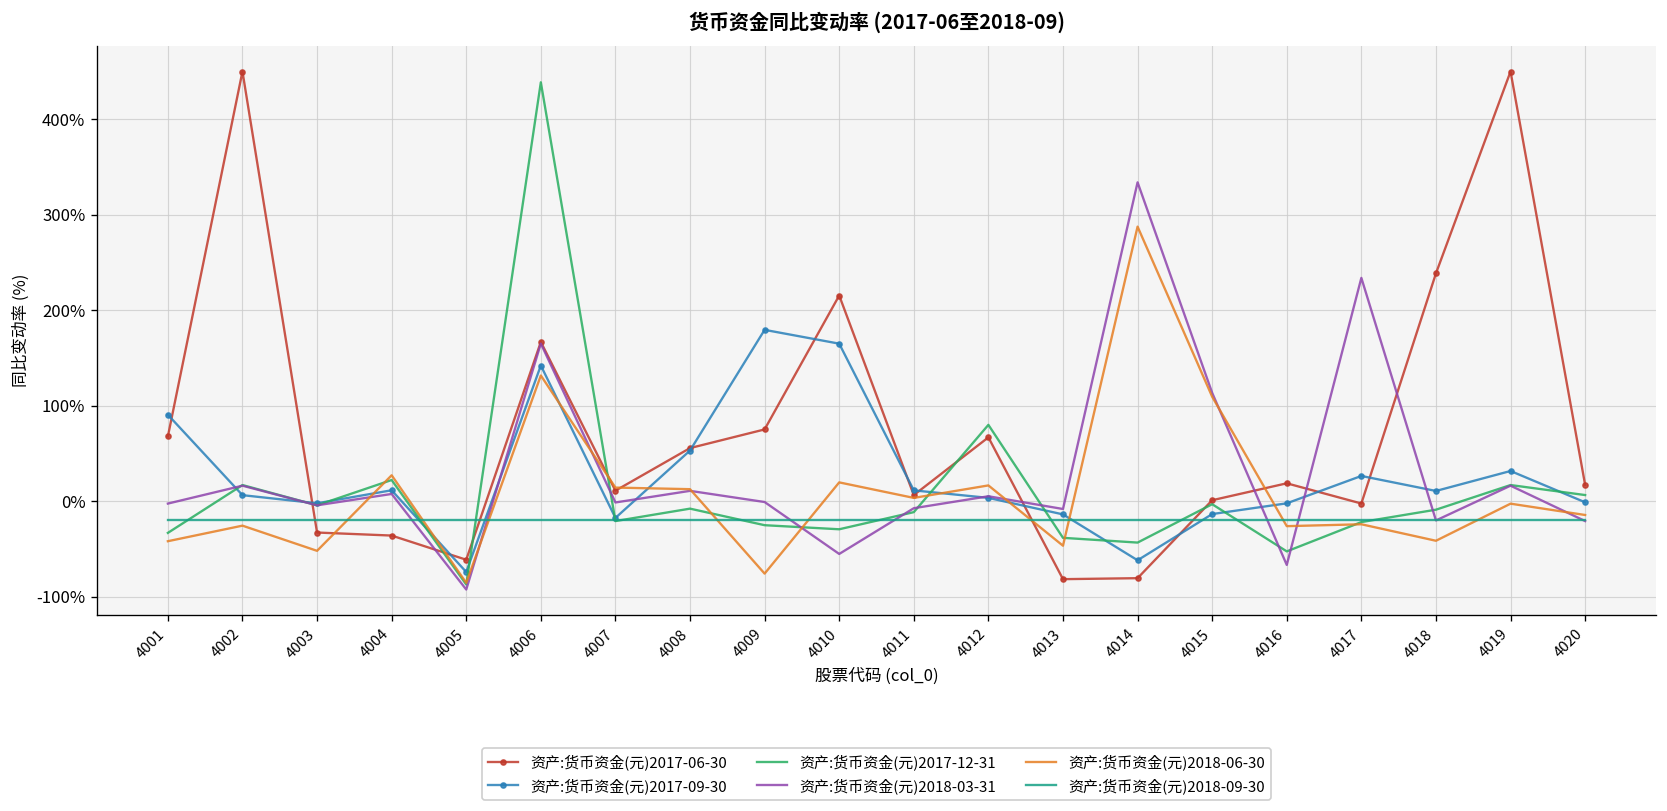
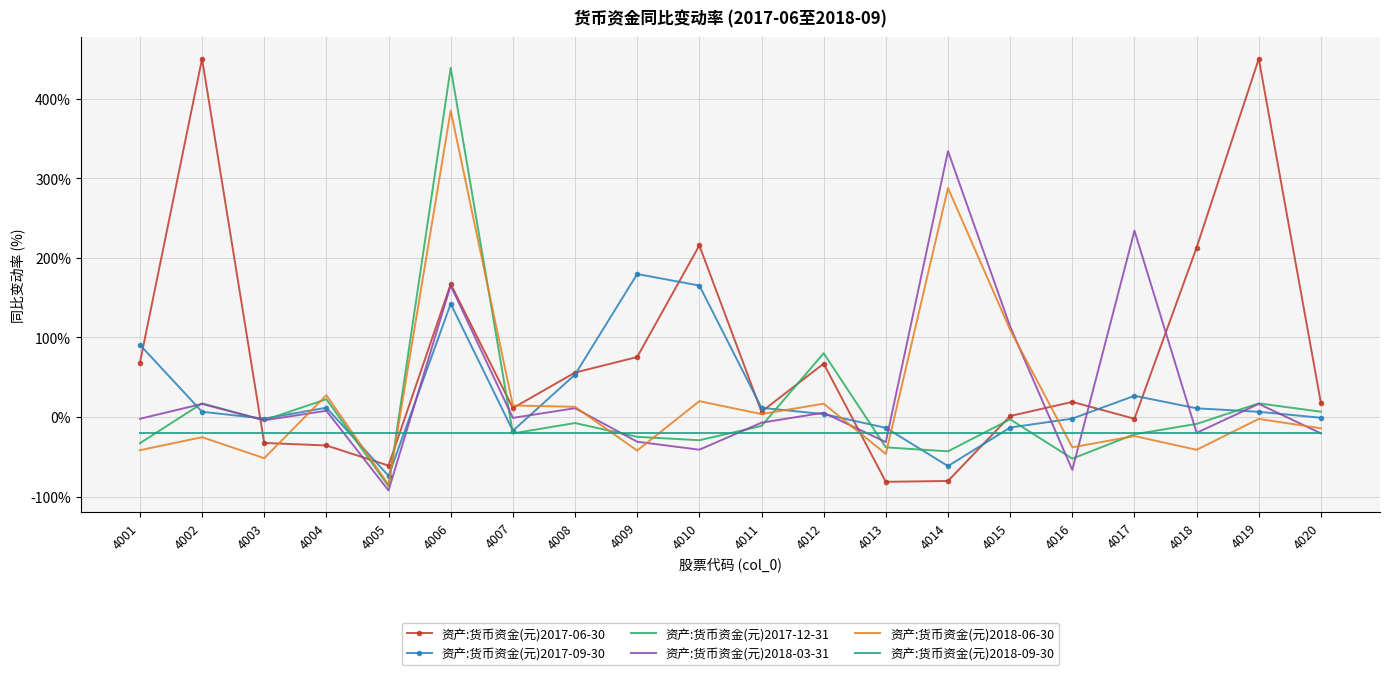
  {
    "资产:货币资金(元)2017-06-30": {
      "4001": "70%",
      "4002": "450%",
      "4003": "-30%",
      "4004": "-40%",
      "4005": "-60%",
      "4007": "10%",
      "4009": "80%",
      "4010": "220%",
      "4012": "70%",
      "4013": "-80%",
      "4014": "-80%",
      "4015": "0%",
      "4016": "20%",
      "4017": "0%",
-     "4018": "240%",
+     "4018": "210%",
      "4019": "450%",
      "4020": "20%"
    },
    "资产:货币资金(元)2017-09-30": {
      "4001": "90%",
      "4002": "10%",
      "4004": "10%",
      "4005": "-70%",
      "4006": "140%",
      "4009": "180%",
      "4010": "170%",
      "4011": "10%",
      "4013": "-10%",
      "4014": "-60%",
      "4015": "-10%",
      "4016": "0%",
      "4017": "30%",
      "4018": "10%",
-     "4019": "30%",
+     "4019": "10%",
      "4020": "0%"
    },
    "资产:货币资金(元)2018-03-31": {
      "4001": "0%",
      "4004": "10%",
      "4005": "-90%",
      "4007": "0%",
-     "4009": "0%",
-     "4010": "-60%",
+     "4009": "-30%",
+     "4010": "-40%",
      "4011": "-10%",
-     "4013": "-10%",
+     "4013": "-30%",
      "4014": "330%",
      "4015": "110%",
      "4016": "-70%",
      "4017": "230%"
    },
    "资产:货币资金(元)2018-06-30": {
      "4001": "-40%",
      "4002": "-30%",
      "4003": "-50%",
      "4004": "30%",
-     "4006": "130%",
+     "4006": "380%",
      "4007": "10%",
-     "4009": "-80%",
+     "4009": "-40%",
      "4010": "20%",
      "4012": "20%",
      "4013": "-50%",
      "4014": "290%",
      "4015": "110%",
-     "4016": "-30%",
+     "4016": "-40%",
      "4018": "-40%",
      "4019": "0%",
      "4020": "-10%"
    }
  }
